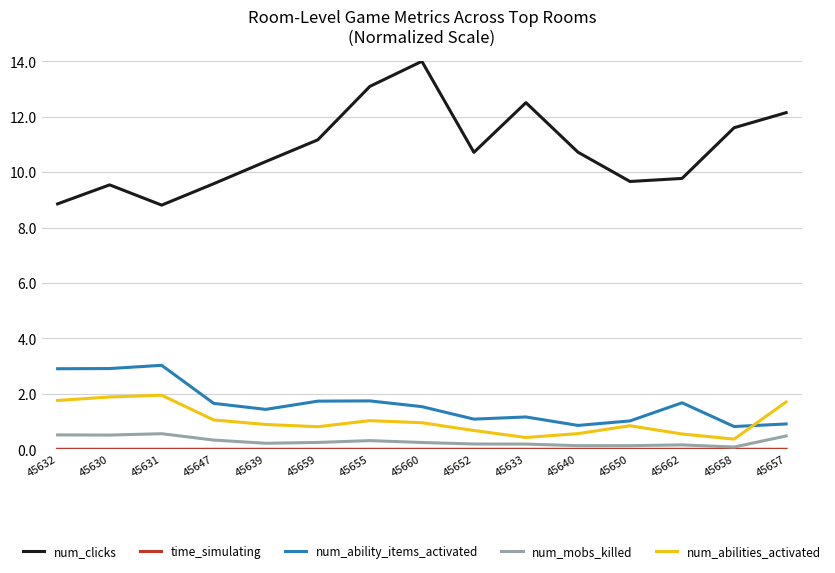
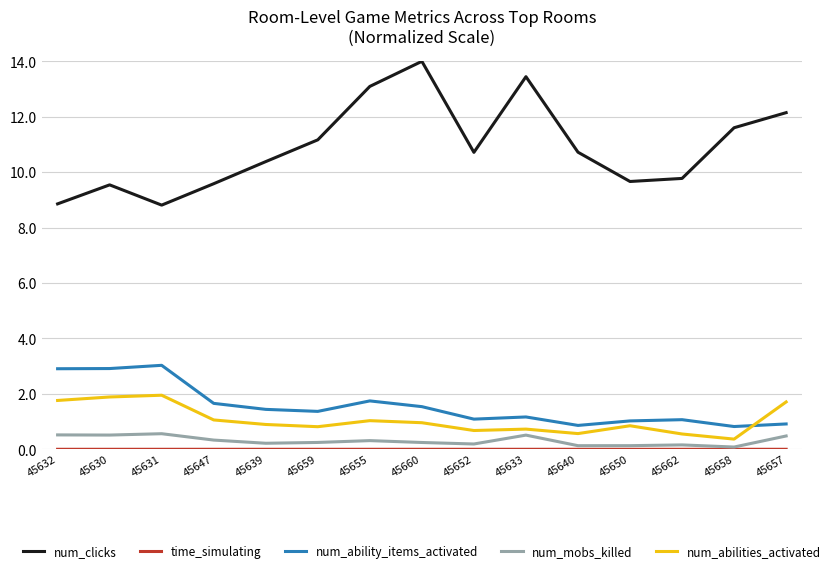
  {
    "num_clicks": {
      "45632": 8.9,
      "45630": 9.5,
      "45631": 8.8,
      "45647": 9.6,
      "45639": 10.4,
      "45659": 11.2,
      "45655": 13.1,
      "45660": 14.0,
      "45652": 10.7,
-     "45633": 12.5,
+     "45633": 13.4,
      "45640": 10.7,
      "45650": 9.7,
      "45662": 9.8,
      "45658": 11.6,
      "45657": 12.1
    },
    "time_simulating": {
      "45632": 0.0,
      "45630": 0.0,
      "45631": 0.0,
      "45647": 0.0,
      "45639": 0.0,
      "45659": 0.0,
      "45655": 0.0,
      "45660": 0.0,
      "45652": 0.0,
      "45633": 0.0,
      "45640": 0.0,
      "45650": 0.0,
      "45662": 0.0,
      "45657": 0.0
    },
    "num_ability_items_activated": {
      "45632": 2.9,
      "45630": 2.9,
      "45631": 3.0,
      "45647": 1.7,
      "45639": 1.4,
-     "45659": 1.7,
+     "45659": 1.4,
      "45655": 1.7,
      "45660": 1.5,
      "45652": 1.1,
      "45633": 1.2,
      "45640": 0.9,
      "45650": 1.0,
-     "45662": 1.7,
+     "45662": 1.1,
      "45658": 0.8,
      "45657": 0.9
    },
    "num_mobs_killed": {
      "45632": 0.5,
      "45630": 0.5,
      "45631": 0.6,
      "45647": 0.3,
      "45639": 0.2,
      "45659": 0.2,
      "45655": 0.3,
      "45660": 0.2,
      "45652": 0.2,
-     "45633": 0.2,
+     "45633": 0.5,
      "45640": 0.1,
      "45650": 0.1,
      "45662": 0.2,
      "45657": 0.5
    },
    "num_abilities_activated": {
      "45632": 1.8,
      "45630": 1.9,
      "45631": 2.0,
      "45647": 1.1,
      "45639": 0.9,
      "45659": 0.8,
      "45655": 1.0,
      "45660": 1.0,
      "45652": 0.7,
-     "45633": 0.4,
+     "45633": 0.7,
      "45640": 0.6,
      "45650": 0.8,
      "45662": 0.6,
      "45658": 0.4,
      "45657": 1.7
    }
  }
